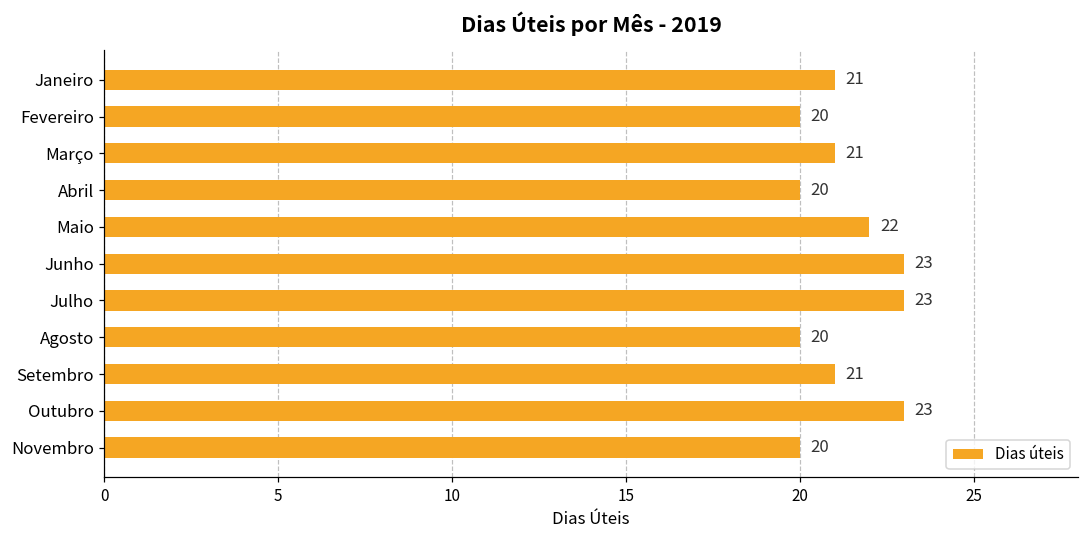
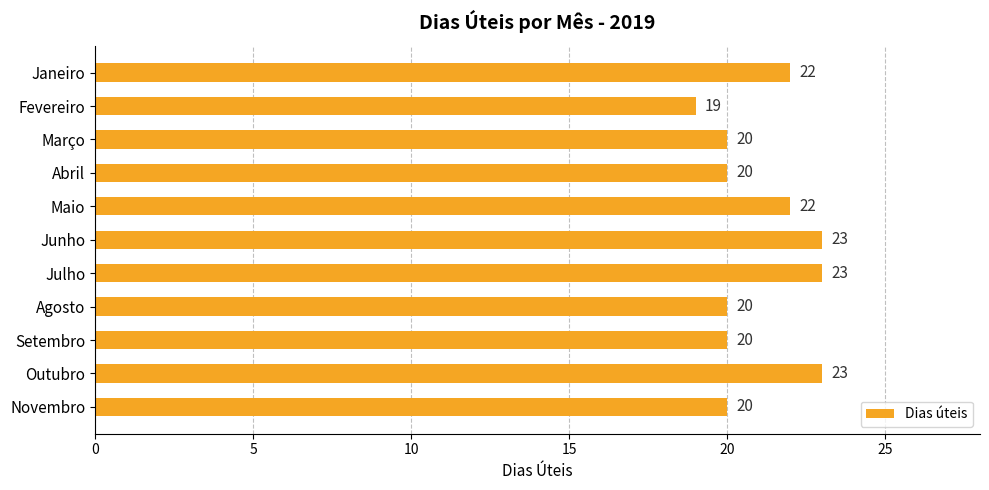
  {
-   "Janeiro": 21,
-   "Fevereiro": 20,
-   "Março": 21,
+   "Janeiro": 22,
+   "Fevereiro": 19,
+   "Março": 20,
    "Abril": 20,
    "Maio": 22,
    "Junho": 23,
    "Julho": 23,
    "Agosto": 20,
-   "Setembro": 21,
+   "Setembro": 20,
    "Outubro": 23,
    "Novembro": 20
  }
